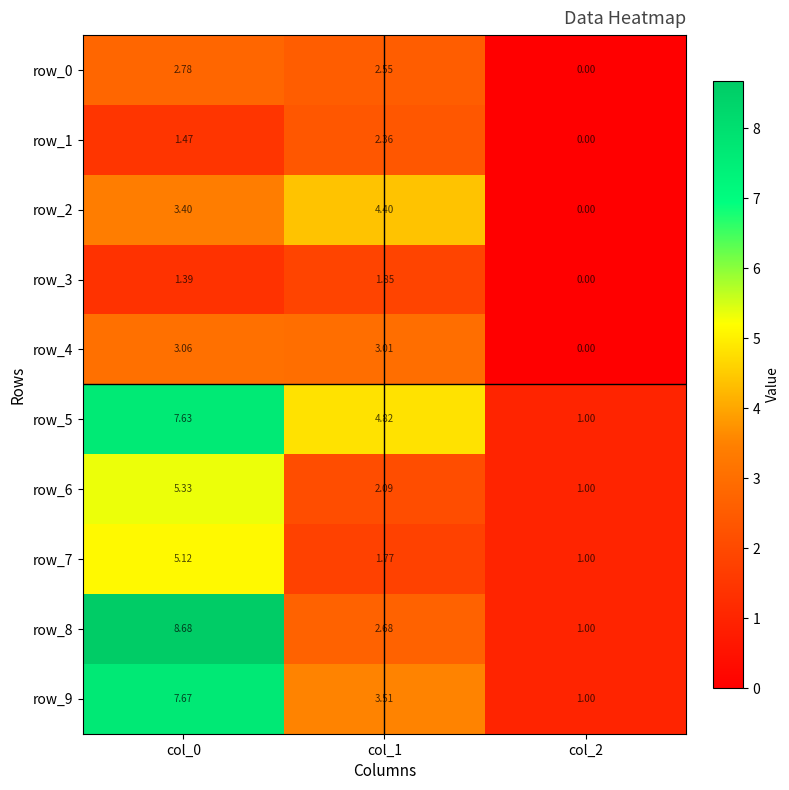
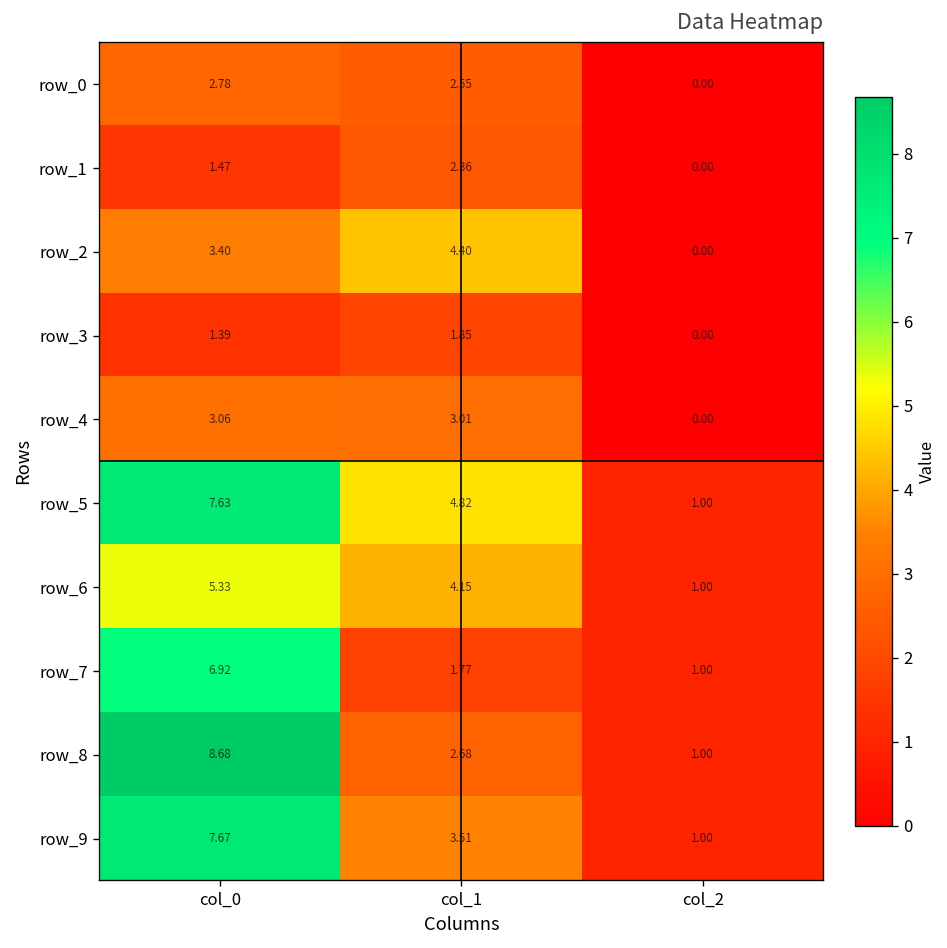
  {
    "row_0": {
      "col_0": 2.78,
      "col_1": 2.55,
      "col_2": 0.00
    },
    "row_1": {
      "col_0": 1.47,
      "col_1": 2.36,
      "col_2": 0.00
    },
    "row_2": {
      "col_0": 3.40,
      "col_1": 4.40,
      "col_2": 0.00
    },
    "row_3": {
      "col_0": 1.39,
      "col_1": 1.85,
      "col_2": 0.00
    },
    "row_4": {
      "col_0": 3.06,
      "col_1": 3.01,
      "col_2": 0.00
    },
    "row_5": {
      "col_0": 7.63,
      "col_1": 4.82,
      "col_2": 1.00
    },
    "row_6": {
      "col_0": 5.33,
-     "col_1": 2.09,
+     "col_1": 4.15,
      "col_2": 1.00
    },
    "row_7": {
-     "col_0": 5.12,
+     "col_0": 6.92,
      "col_1": 1.77,
      "col_2": 1.00
    },
    "row_8": {
      "col_0": 8.68,
      "col_1": 2.68,
      "col_2": 1.00
    },
    "row_9": {
      "col_0": 7.67,
      "col_1": 3.51,
      "col_2": 1.00
    }
  }
